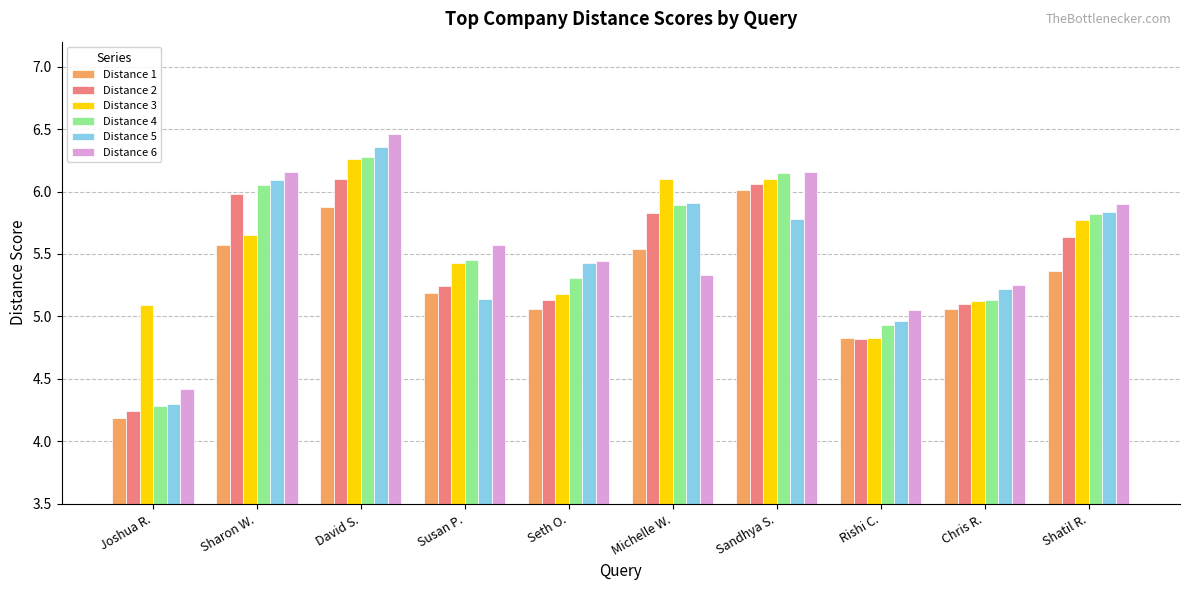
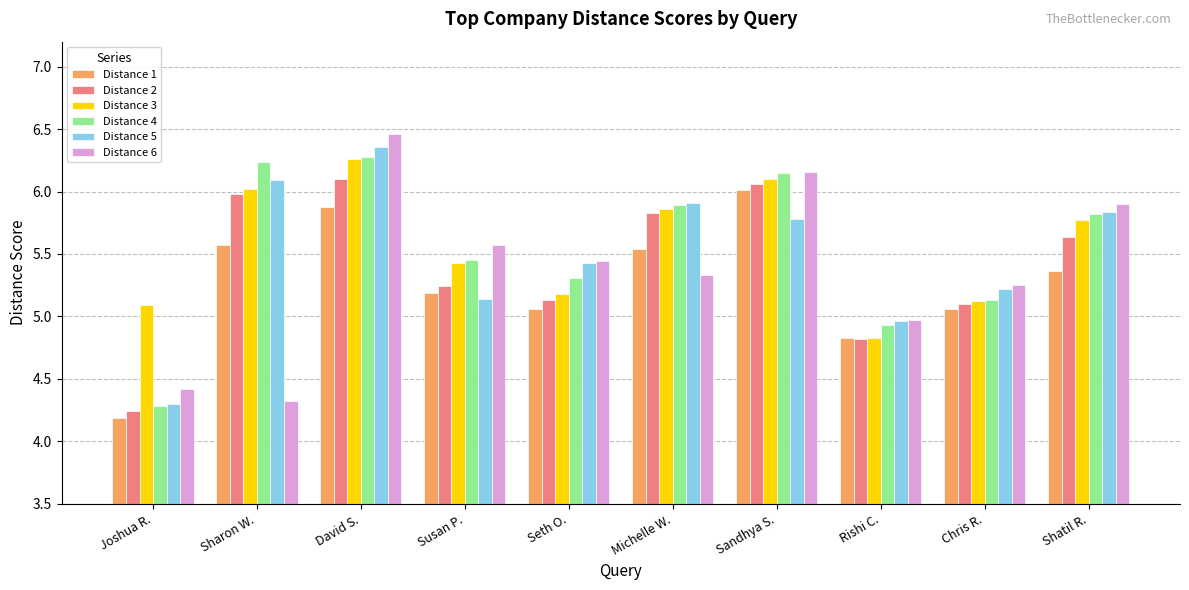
  {
    "Distance 3": {
      "Joshua R.": 5.09,
-     "Sharon W.": 5.65,
+     "Sharon W.": 6.02,
      "David S.": 6.26,
      "Susan P.": 5.43,
      "Seth O.": 5.18,
-     "Michelle W.": 6.10,
+     "Michelle W.": 5.86,
      "Sandhya S.": 6.10,
      "Rishi C.": 4.83,
      "Chris R.": 5.12,
      "Shatil R.": 5.77
    },
    "Distance 4": {
      "Joshua R.": 4.28,
-     "Sharon W.": 6.05,
+     "Sharon W.": 6.24,
      "David S.": 6.28,
      "Susan P.": 5.45,
      "Seth O.": 5.31,
      "Michelle W.": 5.89,
      "Sandhya S.": 6.15,
      "Rishi C.": 4.93,
      "Chris R.": 5.13,
      "Shatil R.": 5.82
    },
    "Distance 5": {
      "Joshua R.": 4.30,
      "Sharon W.": 6.09,
      "David S.": 6.36,
      "Susan P.": 5.14,
      "Seth O.": 5.43,
      "Michelle W.": 5.91,
      "Sandhya S.": 5.78,
      "Rishi C.": 4.96,
      "Chris R.": 5.22,
      "Shatil R.": 5.84
    },
    "Distance 6": {
      "Joshua R.": 4.42,
-     "Sharon W.": 6.16,
+     "Sharon W.": 4.32,
      "David S.": 6.46,
      "Susan P.": 5.57,
      "Seth O.": 5.44,
      "Michelle W.": 5.33,
      "Sandhya S.": 6.16,
-     "Rishi C.": 5.05,
+     "Rishi C.": 4.97,
      "Chris R.": 5.25,
      "Shatil R.": 5.90
    }
  }
